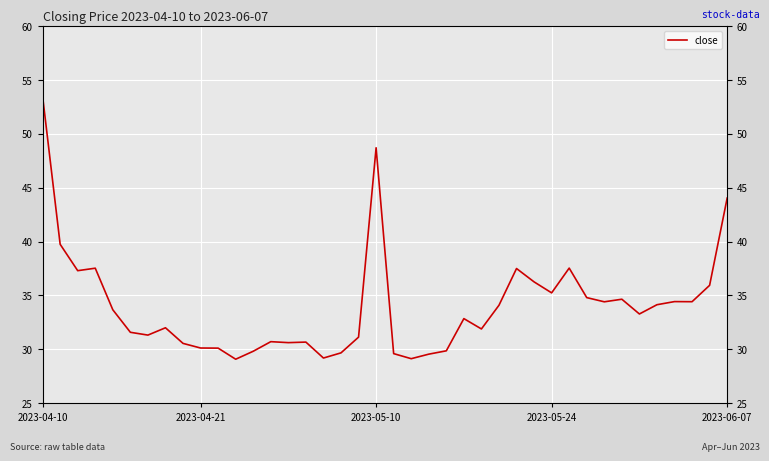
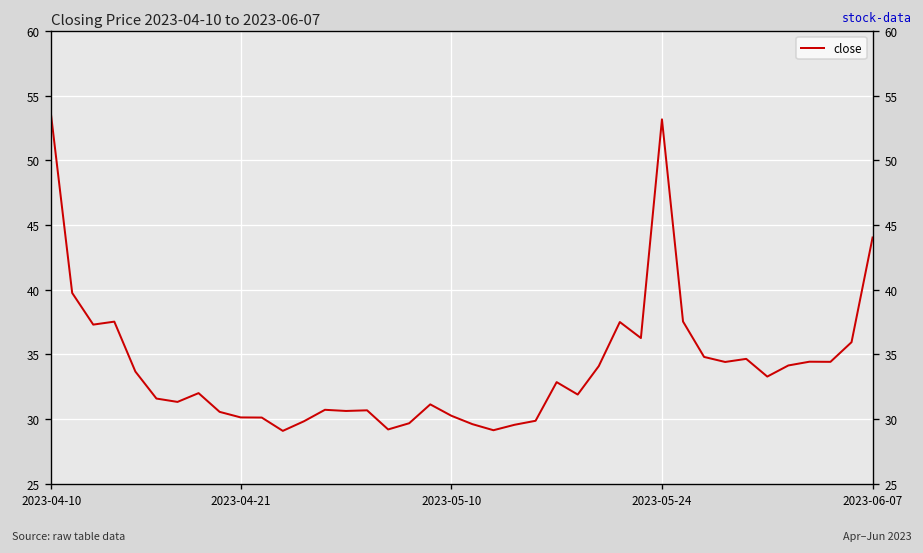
  {
    "2023-04-10": 53.5,
    "2023-04-21": 30.1,
-   "2023-05-10": 48.7,
-   "2023-05-24": 35.2,
+   "2023-05-10": 30.3,
+   "2023-05-24": 53.2,
    "2023-06-07": 44.0
  }
